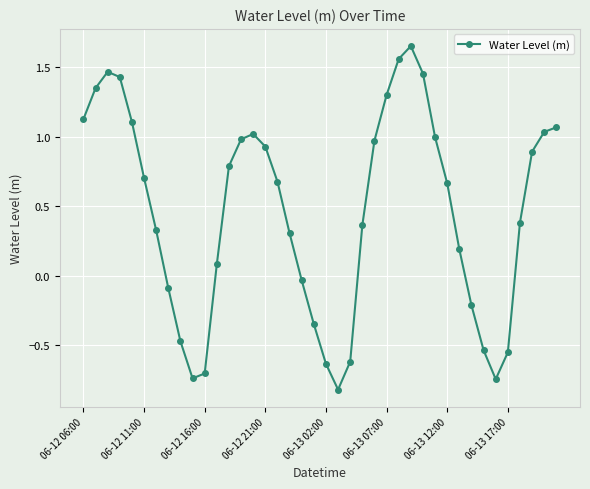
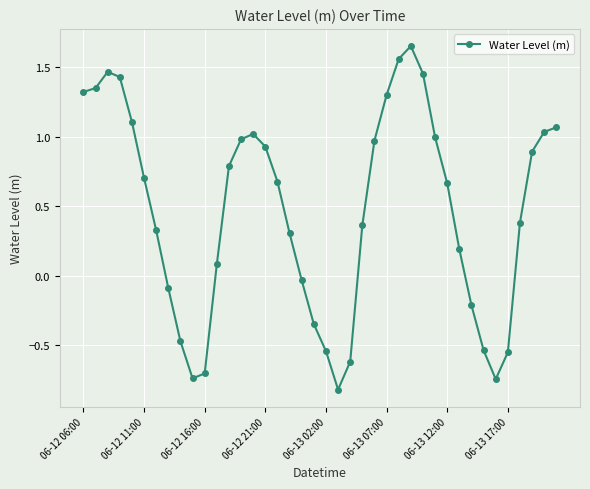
  {
-   "06-12 06:00": 1.12,
+   "06-12 06:00": 1.32,
    "06-12 11:00": 0.70,
    "06-12 16:00": -0.70,
    "06-12 21:00": 0.93,
-   "06-13 02:00": -0.63,
+   "06-13 02:00": -0.54,
    "06-13 07:00": 1.30,
    "06-13 12:00": 0.66,
    "06-13 17:00": -0.55
  }
